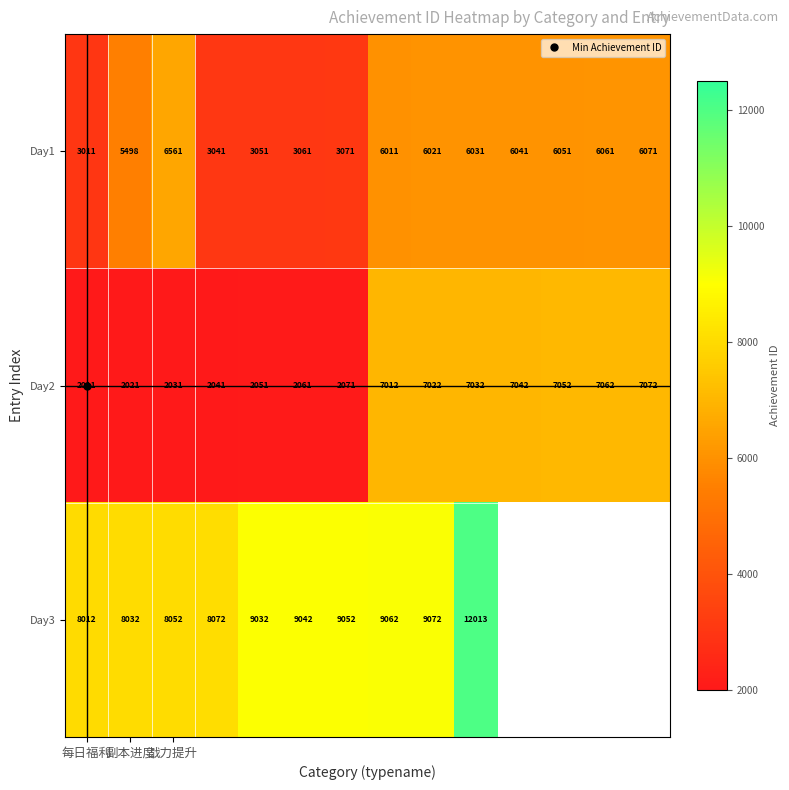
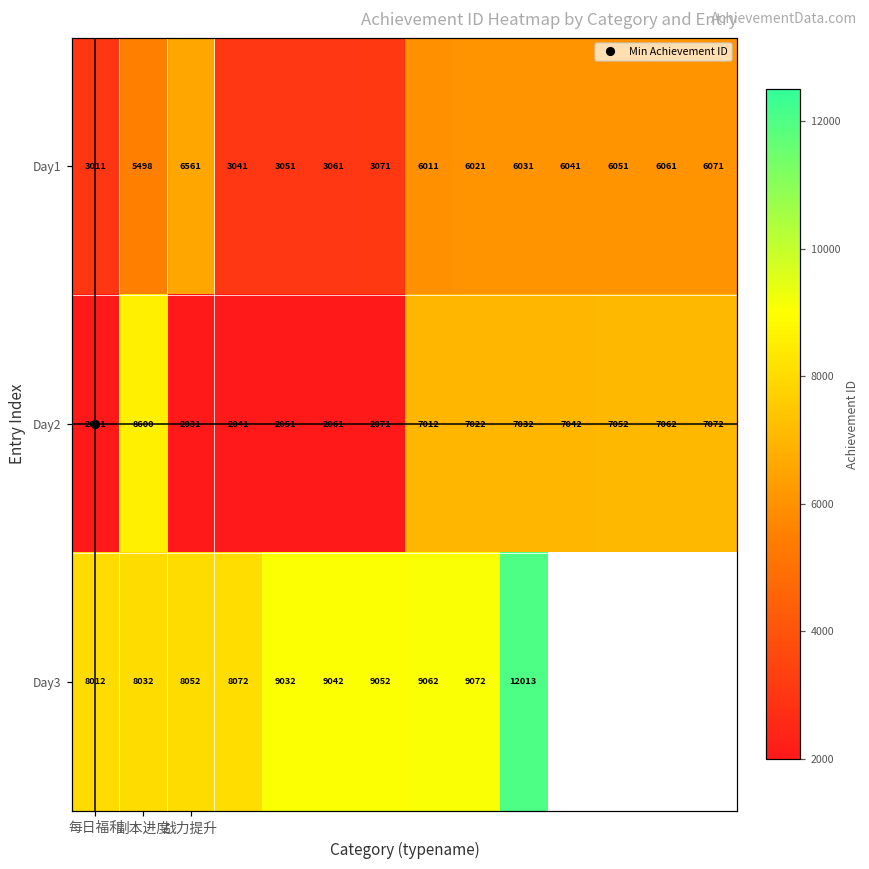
  {
    "Day1": {
      "每日福利": 3011,
      "副本进度": 5498,
      "战力提升": 6561
    },
    "Day2": {
-     "副本进度": 2021,
+     "副本进度": 8600,
      "战力提升": 2031
    },
    "Day3": {
      "每日福利": 8012,
      "副本进度": 8032,
      "战力提升": 8052
    }
  }
